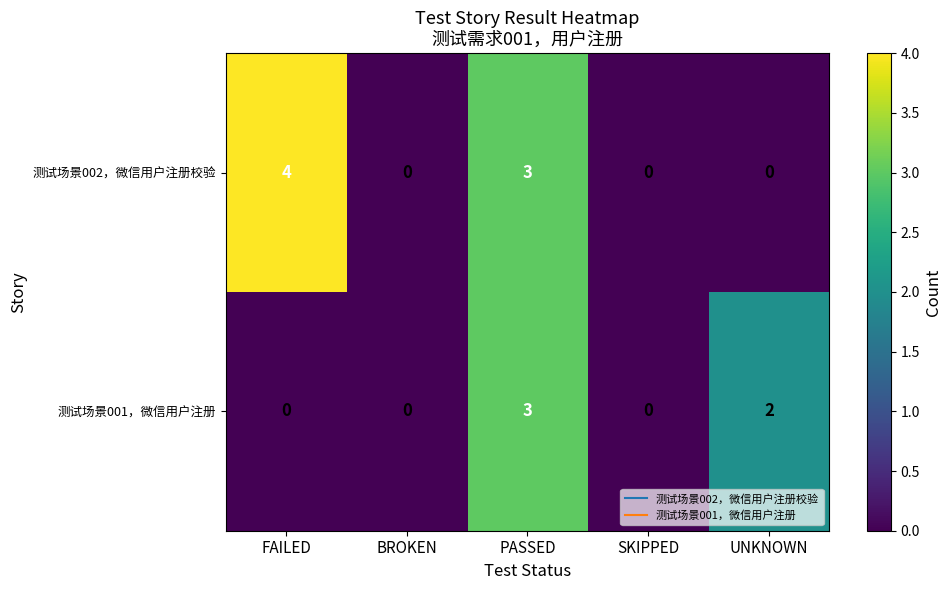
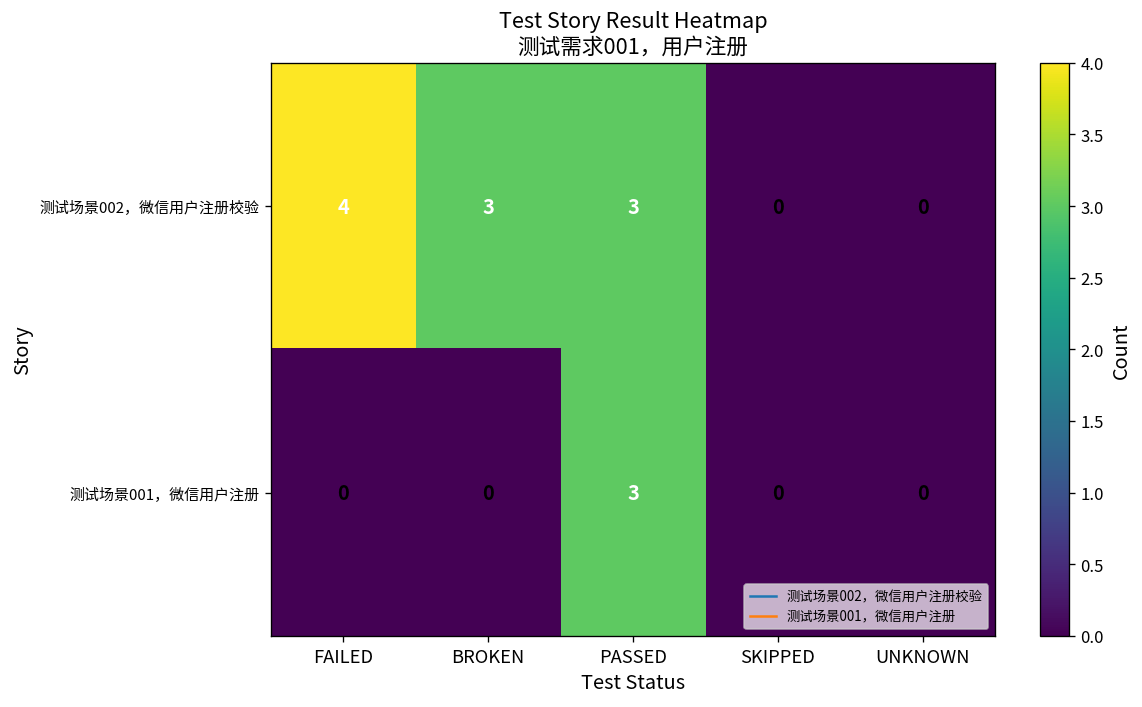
  {
    "测试场景002，微信用户注册校验": {
      "FAILED": 4,
-     "BROKEN": 0,
+     "BROKEN": 3,
      "PASSED": 3,
      "SKIPPED": 0,
      "UNKNOWN": 0
    },
    "测试场景001，微信用户注册": {
      "FAILED": 0,
      "BROKEN": 0,
      "PASSED": 3,
      "SKIPPED": 0,
-     "UNKNOWN": 2
+     "UNKNOWN": 0
    }
  }
